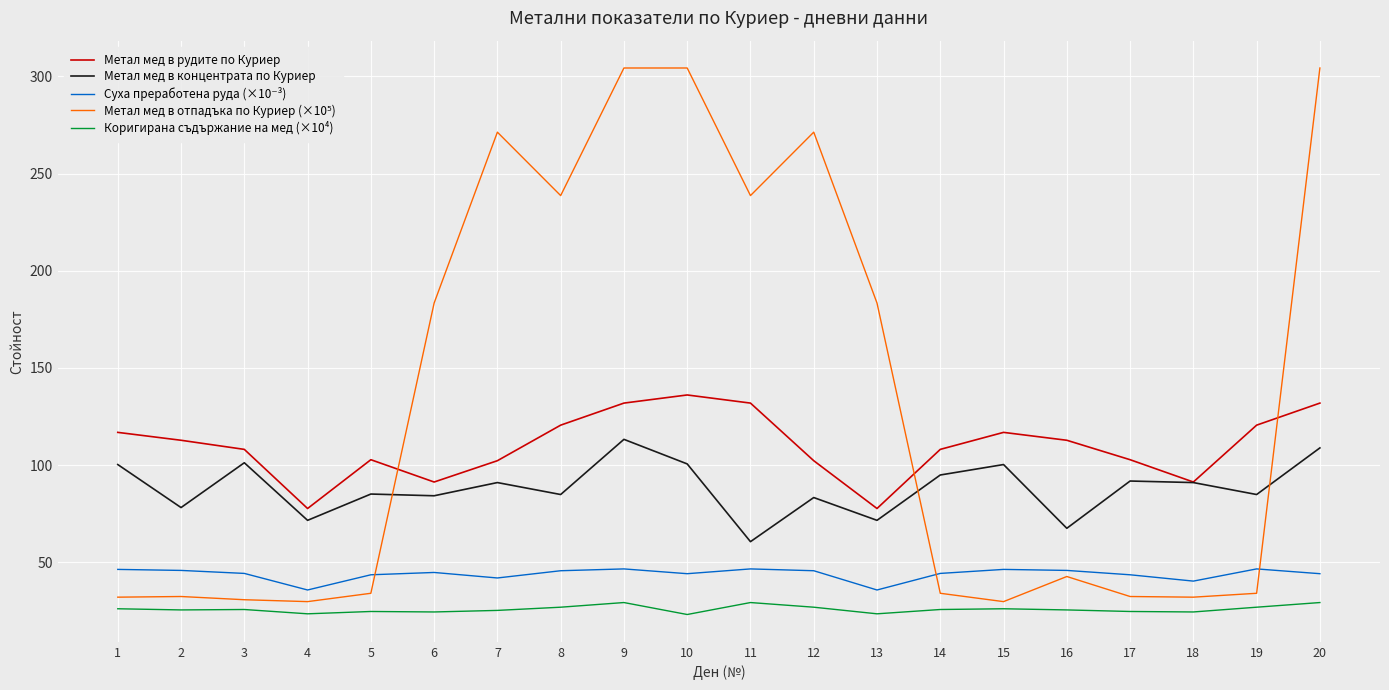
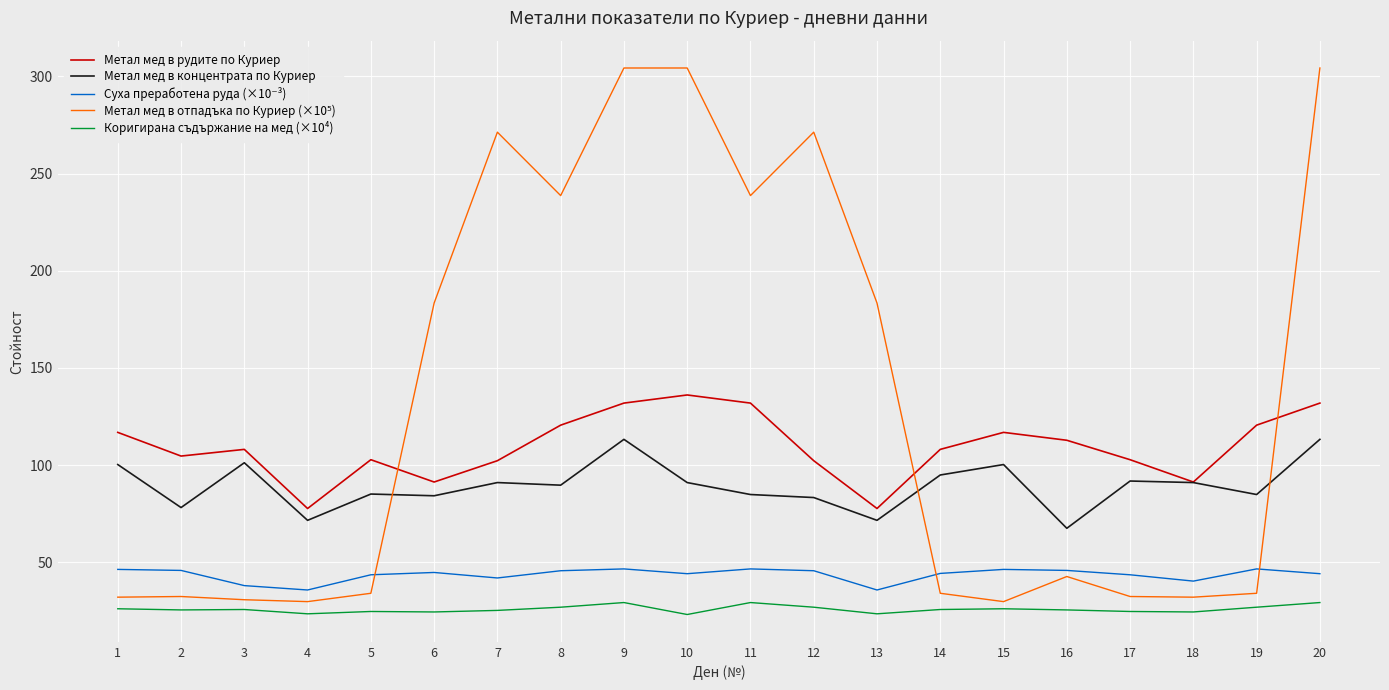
  {
    "Метал мед в рудите по Куриер": {
      "1": 117,
-     "2": 113,
+     "2": 105,
      "3": 108,
      "4": 78,
      "5": 103,
      "6": 91,
      "7": 102,
      "8": 121,
      "9": 132,
      "10": 136,
      "11": 132,
      "12": 102,
      "13": 78,
      "14": 108,
      "15": 117,
      "16": 113,
      "17": 103,
      "19": 121,
      "20": 132
    },
    "Метал мед в концентрата по Куриер": {
      "1": 100,
      "2": 78,
      "3": 101,
      "4": 72,
      "5": 85,
      "6": 84,
      "7": 91,
-     "8": 85,
+     "8": 90,
      "9": 113,
-     "10": 101,
-     "11": 61,
+     "10": 91,
+     "11": 85,
      "12": 83,
      "13": 72,
      "14": 95,
      "15": 100,
      "16": 67,
      "17": 92,
      "19": 85,
-     "20": 109
+     "20": 113
    },
    "Суха преработена руда (×10⁻³)": {
      "1": 46,
      "2": 46,
-     "3": 44,
+     "3": 38,
      "4": 36,
      "5": 44,
      "6": 45,
      "7": 42,
      "8": 46,
      "9": 47,
      "10": 44,
      "11": 47,
      "12": 46,
      "13": 36,
      "14": 44,
      "15": 46,
      "16": 46,
      "17": 44,
      "18": 40,
      "19": 47,
      "20": 44
    },
    "Метал мед в отпадъка по Куриер (×10⁵)": {
      "1": 32,
      "2": 32,
      "3": 31,
      "4": 30,
      "5": 34,
      "6": 183,
      "7": 271,
      "8": 239,
      "9": 304,
      "10": 304,
      "11": 239,
      "12": 271,
      "13": 183,
      "14": 34,
      "15": 30,
      "16": 43,
      "17": 32,
      "18": 32,
      "19": 34,
      "20": 304
    },
    "Коригирана съдържание на мед (×10⁴)": {
      "1": 26,
      "2": 25,
      "3": 26,
      "4": 23,
      "5": 25,
      "6": 24,
      "7": 25,
      "8": 27,
      "9": 29,
      "10": 23,
      "11": 29,
      "12": 27,
      "13": 23,
      "14": 26,
      "15": 26,
      "16": 25,
      "17": 25,
      "18": 24,
      "19": 27,
      "20": 29
    }
  }
